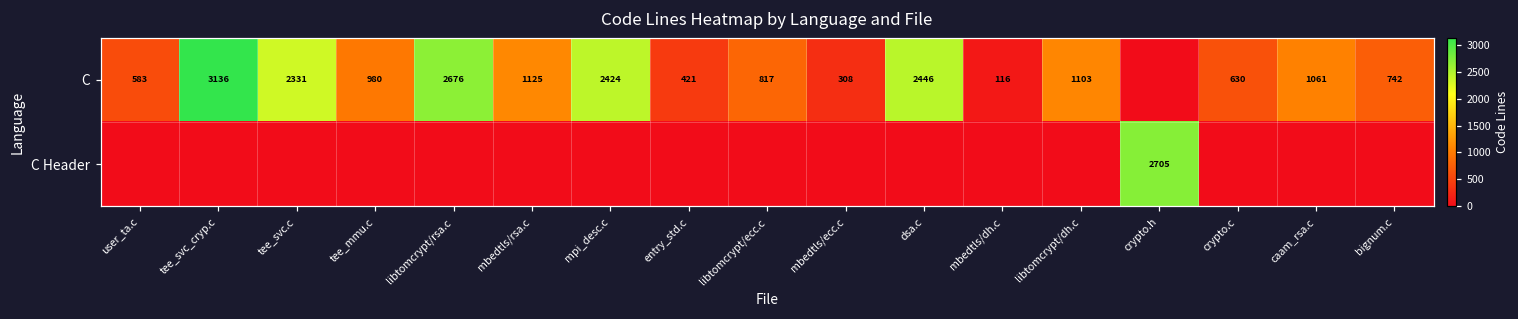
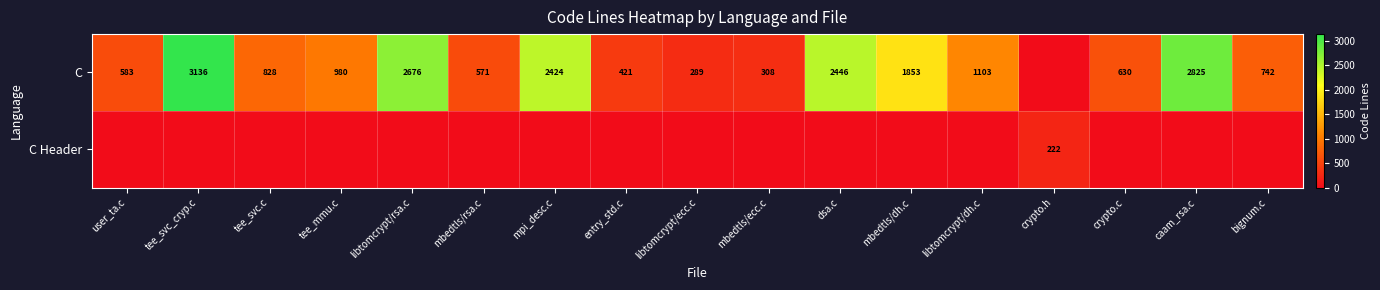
  {
    "C": {
      "user_ta.c": 583,
      "tee_svc_cryp.c": 3136,
-     "tee_svc.c": 2331,
+     "tee_svc.c": 828,
      "tee_mmu.c": 980,
      "libtomcrypt/rsa.c": 2676,
-     "mbedtls/rsa.c": 1125,
+     "mbedtls/rsa.c": 571,
      "mpi_desc.c": 2424,
      "entry_std.c": 421,
-     "libtomcrypt/ecc.c": 817,
+     "libtomcrypt/ecc.c": 289,
      "mbedtls/ecc.c": 308,
      "dsa.c": 2446,
-     "mbedtls/dh.c": 116,
+     "mbedtls/dh.c": 1853,
      "libtomcrypt/dh.c": 1103,
      "crypto.c": 630,
-     "caam_rsa.c": 1061,
+     "caam_rsa.c": 2825,
      "bignum.c": 742
    },
    "C Header": {
-     "crypto.h": 2705
+     "crypto.h": 222
    }
  }
